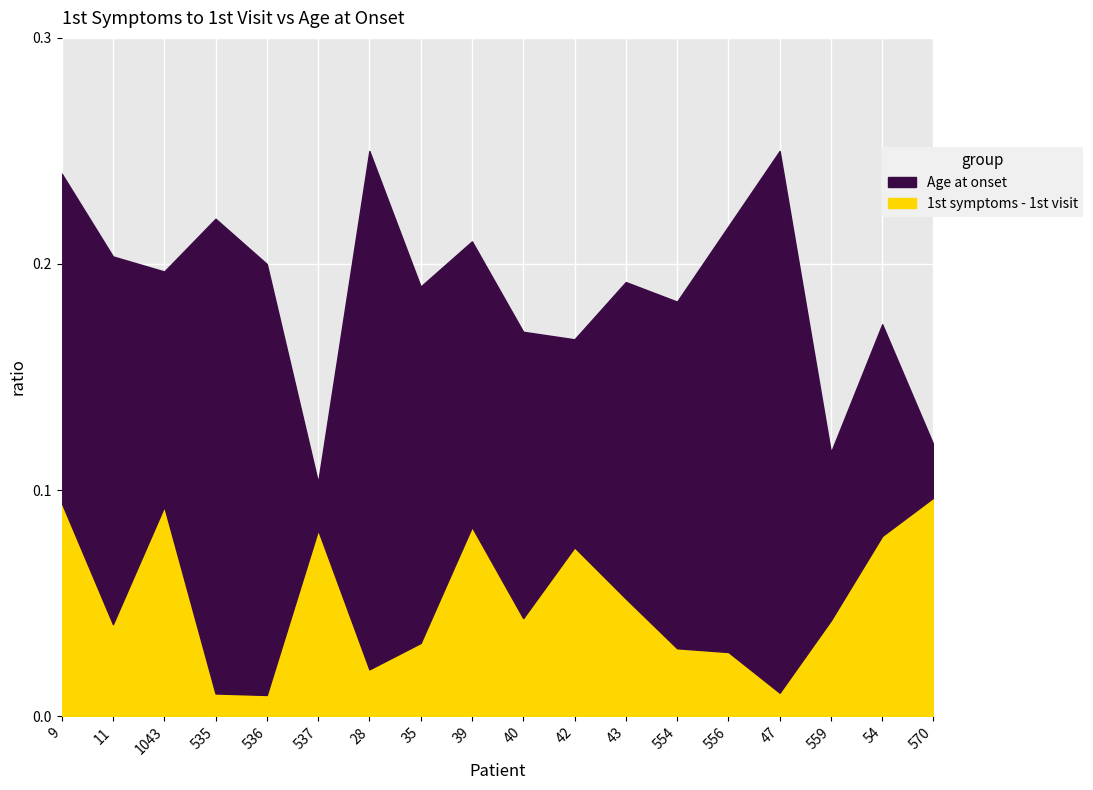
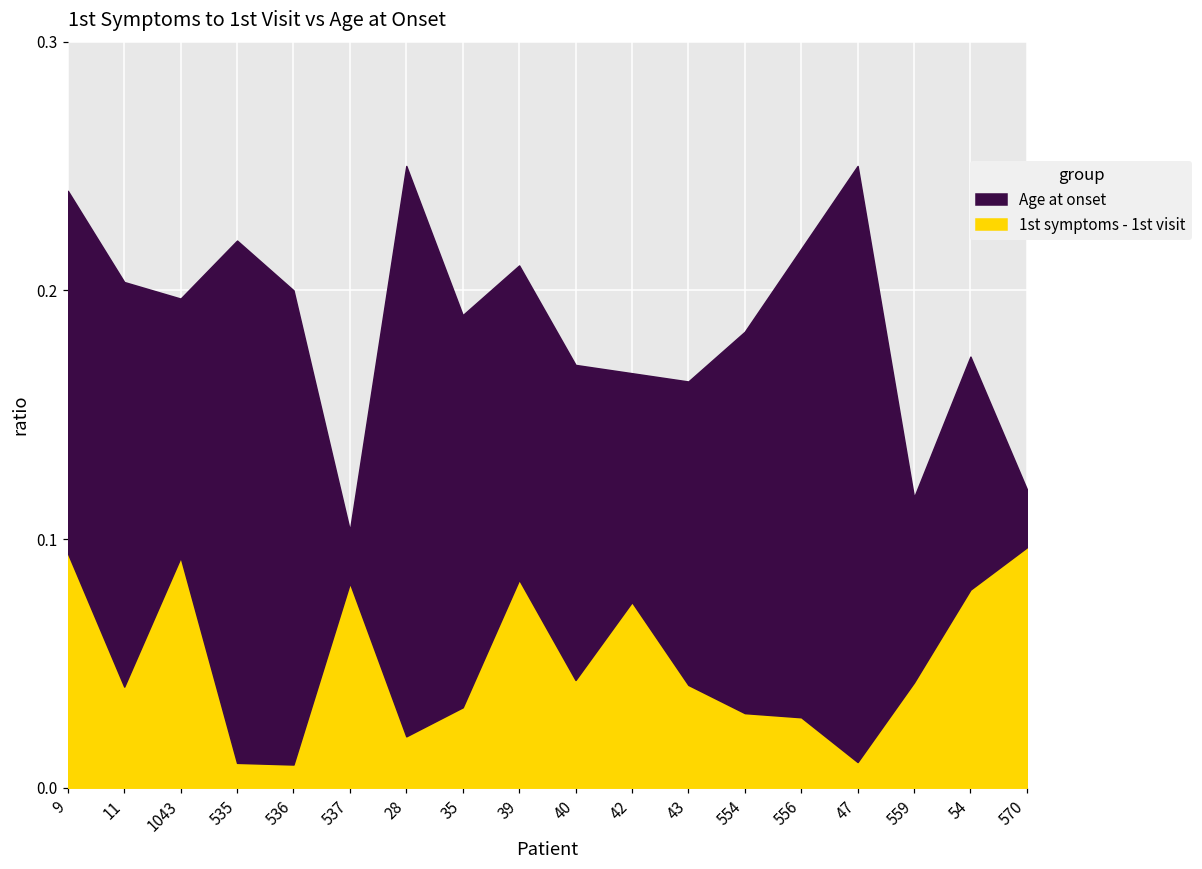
  {
    "1st symptoms - 1st visit": {
      "9": 0.094,
      "11": 0.041,
      "1043": 0.093,
      "535": 0.010,
      "536": 0.009,
      "537": 0.082,
      "28": 0.021,
      "35": 0.032,
      "39": 0.084,
      "40": 0.043,
      "42": 0.075,
-     "43": 0.052,
+     "43": 0.041,
      "554": 0.030,
      "556": 0.028,
      "47": 0.010,
      "559": 0.042,
      "54": 0.080,
      "570": 0.097
    },
    "Age at onset": {
-     "43": 0.192
+     "43": 0.163
    }
  }
